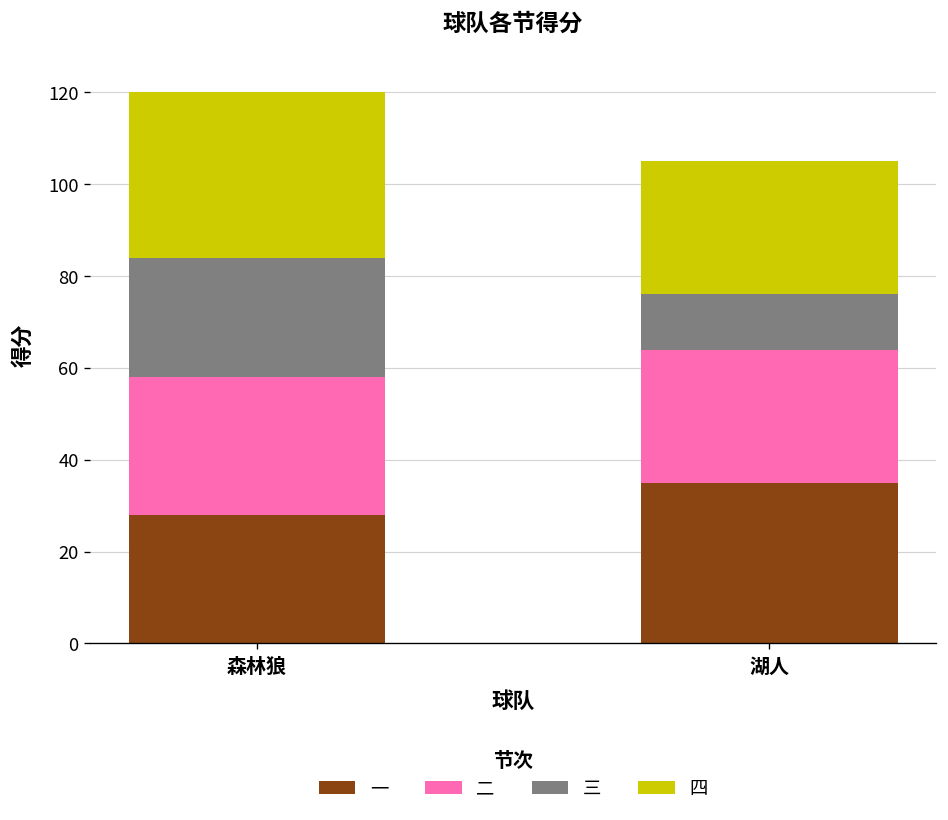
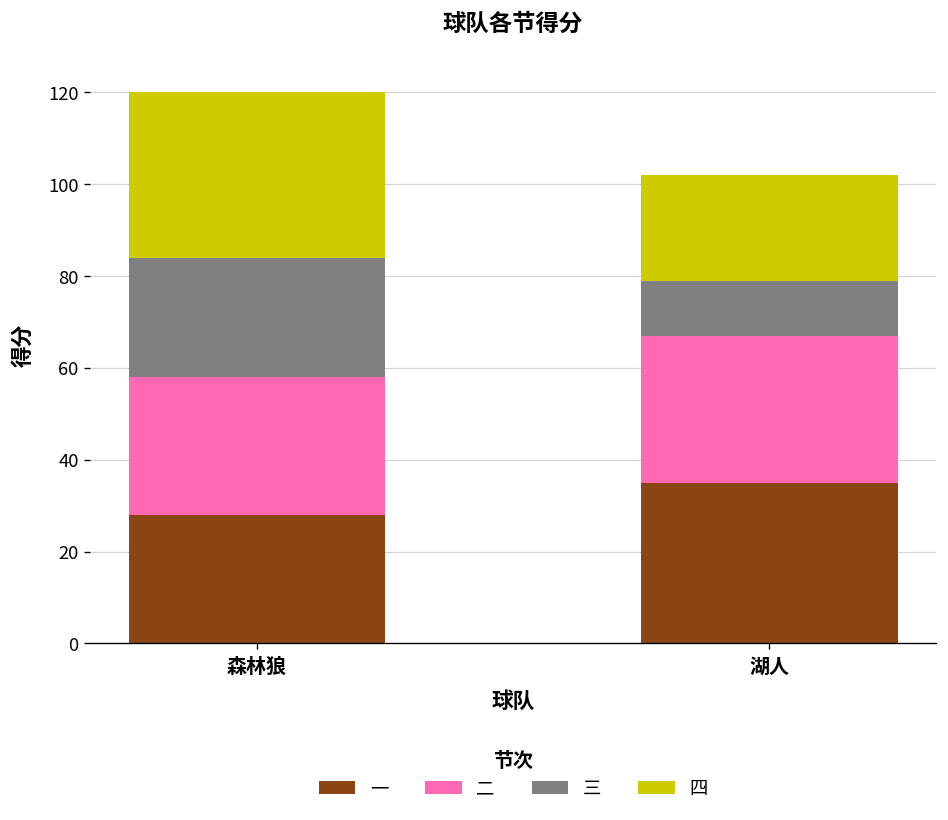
  {
    "一": {
      "森林狼": 28,
      "湖人": 35
    },
    "二": {
      "森林狼": 30,
-     "湖人": 29
+     "湖人": 32
    },
    "三": {
      "森林狼": 26,
      "湖人": 12
    },
    "四": {
      "森林狼": 36,
-     "湖人": 29
+     "湖人": 23
    }
  }
